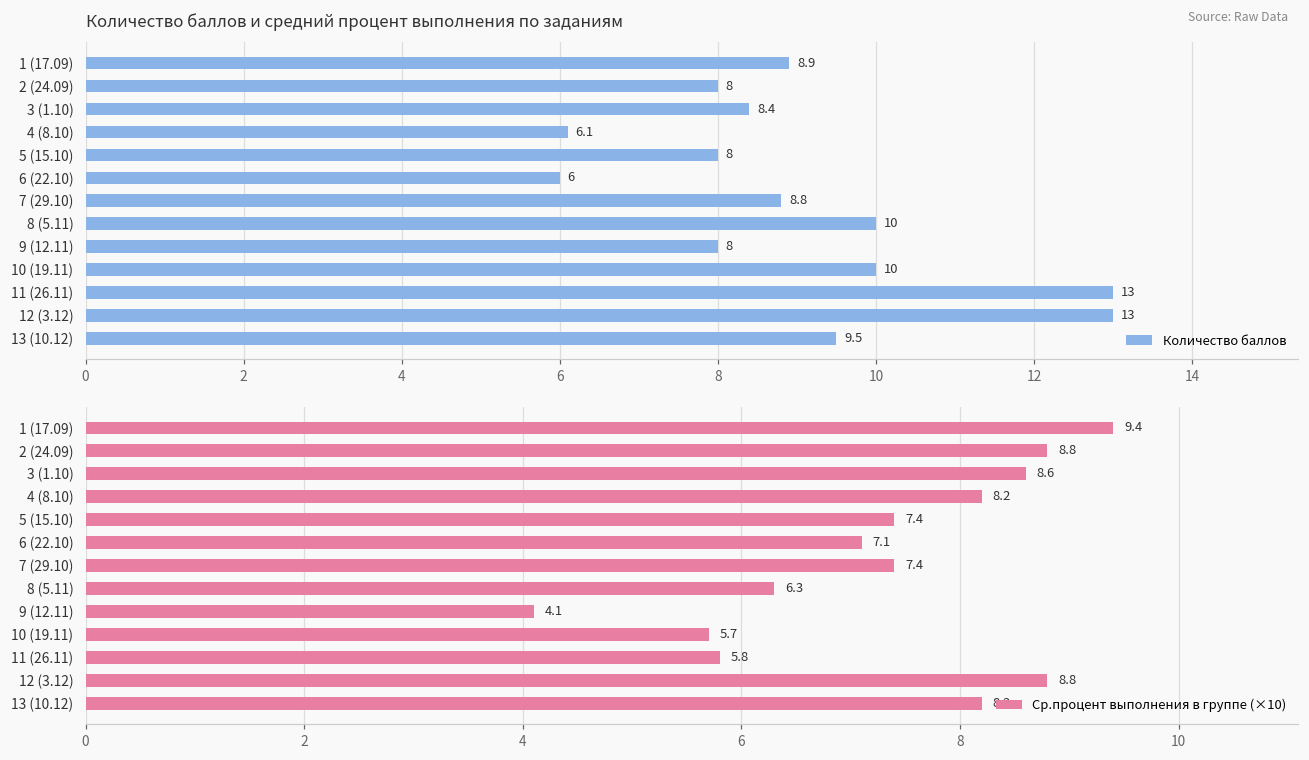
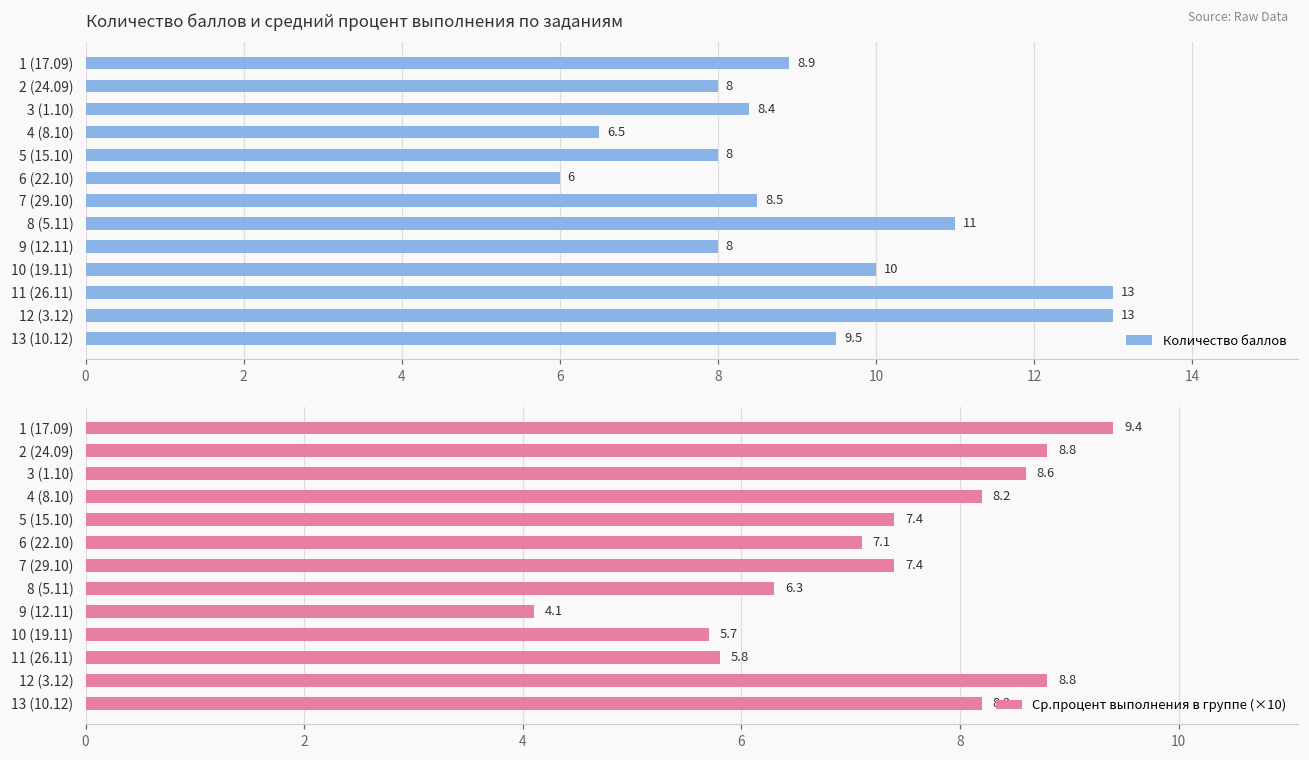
  {
    "Количество баллов и средний процент выполнения по заданиям": {
      "1 (17.09)": 8.9,
      "2 (24.09)": 8,
      "3 (1.10)": 8.4,
-     "4 (8.10)": 6.1,
+     "4 (8.10)": 6.5,
      "5 (15.10)": 8,
      "6 (22.10)": 6,
-     "7 (29.10)": 8.8,
-     "8 (5.11)": 10,
+     "7 (29.10)": 8.5,
+     "8 (5.11)": 11,
      "9 (12.11)": 8,
      "10 (19.11)": 10,
      "11 (26.11)": 13,
      "12 (3.12)": 13,
      "13 (10.12)": 9.5
    }
  }
